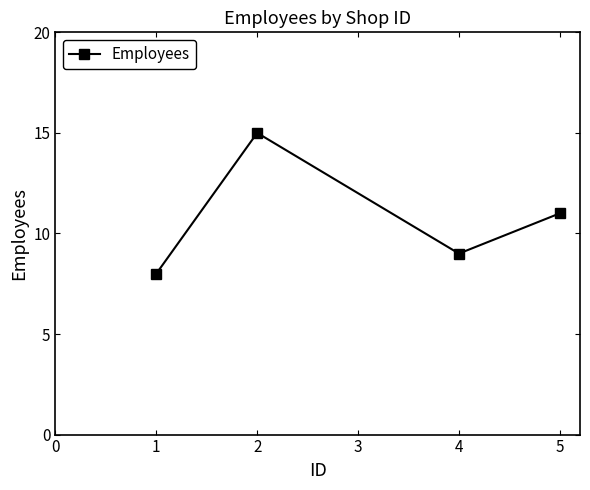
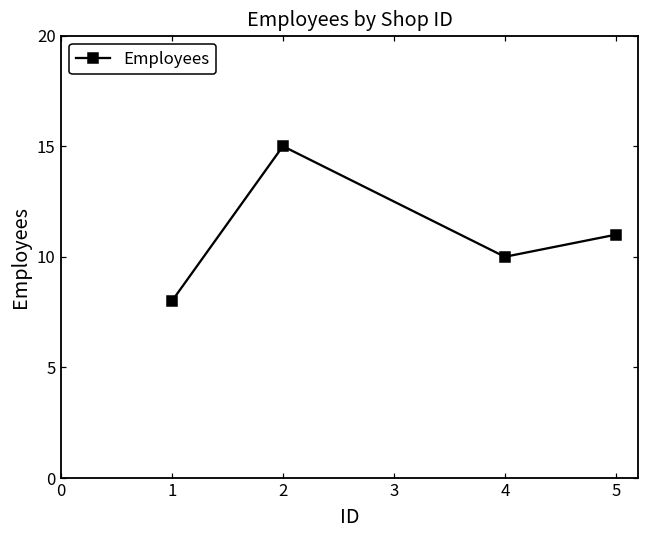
  {
    "1": 8,
    "2": 15,
-   "4": 9,
+   "4": 10,
    "5": 11
  }
